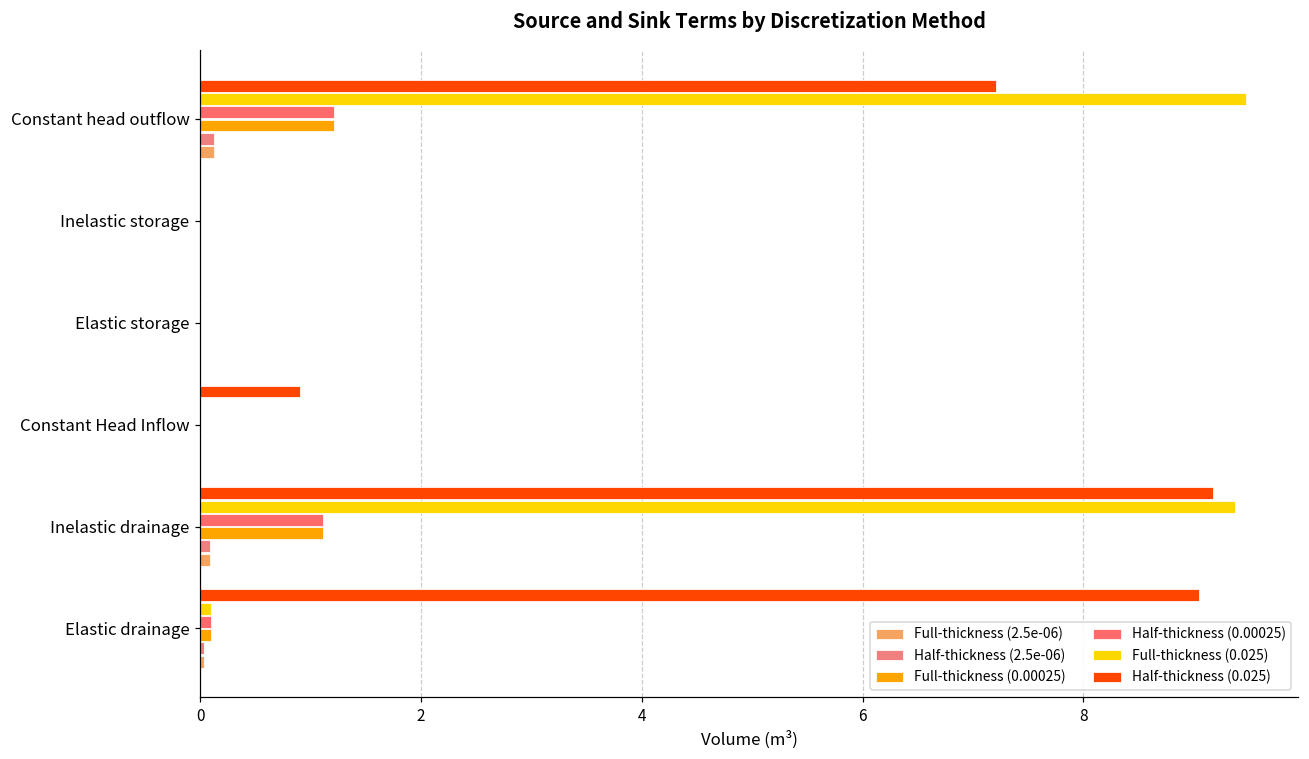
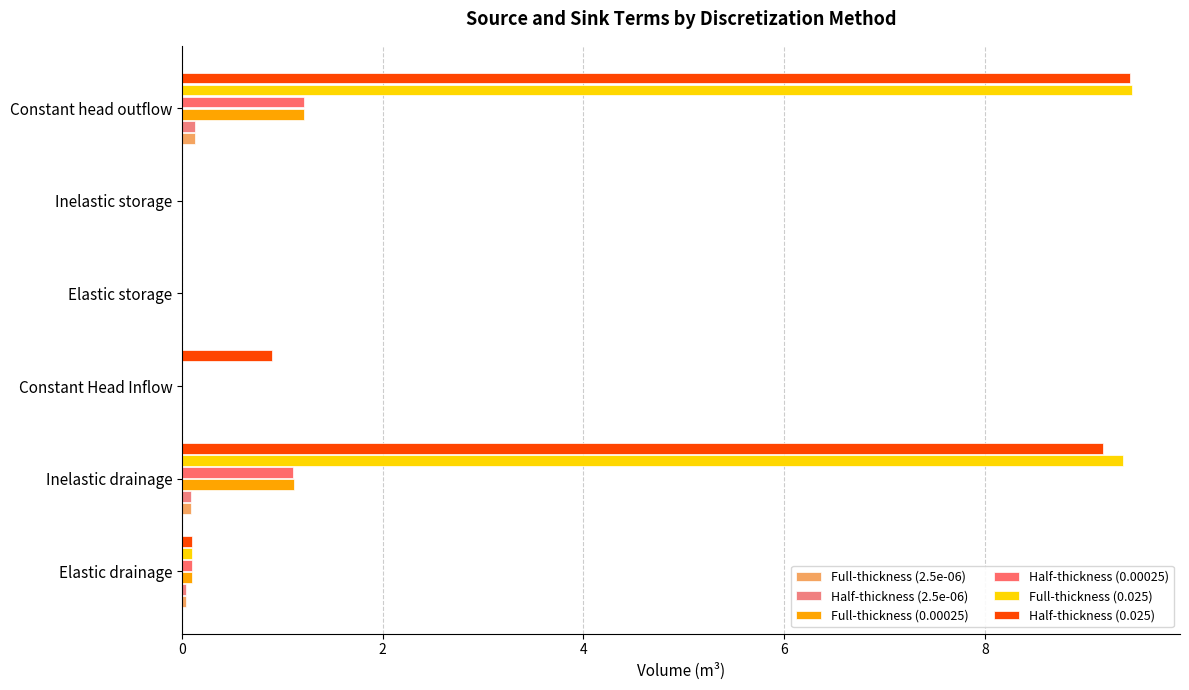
  {
    "Half-thickness (0.025)": {
-     "Constant head outflow": 7.21,
+     "Constant head outflow": 9.44,
      "Inelastic storage": 0.00,
      "Elastic storage": 0.00,
      "Constant Head Inflow": 0.90,
      "Inelastic drainage": 9.18,
-     "Elastic drainage": 9.05
+     "Elastic drainage": 0.10
    }
  }
